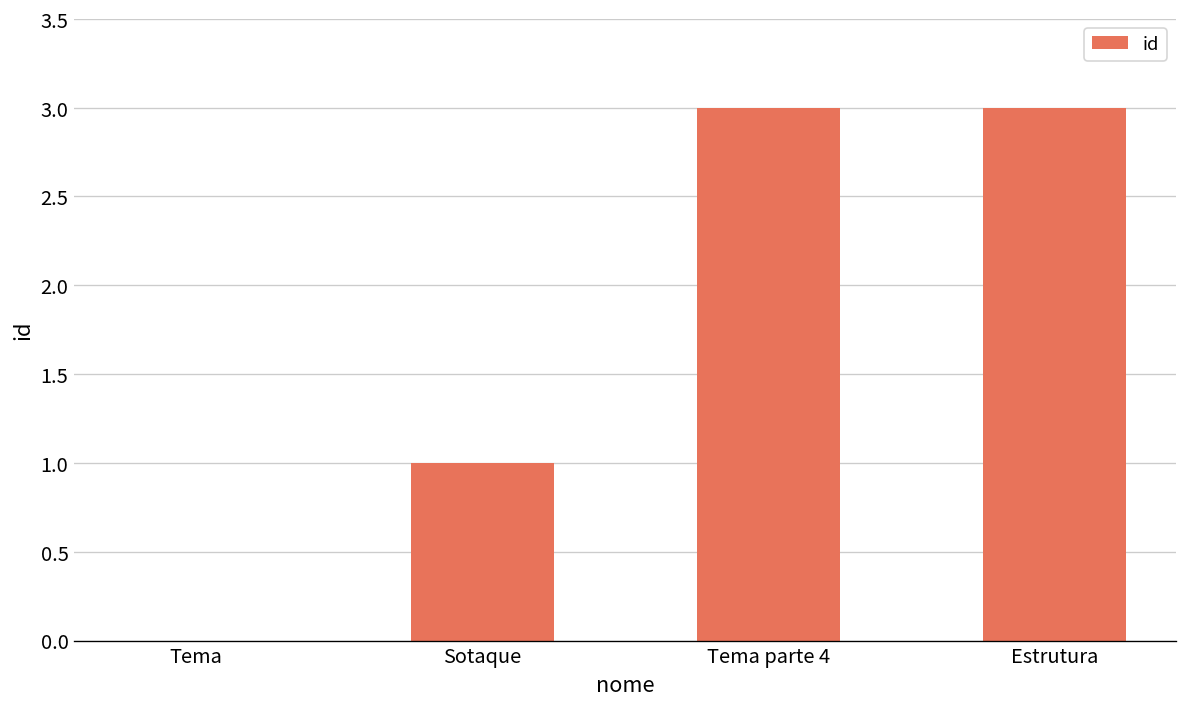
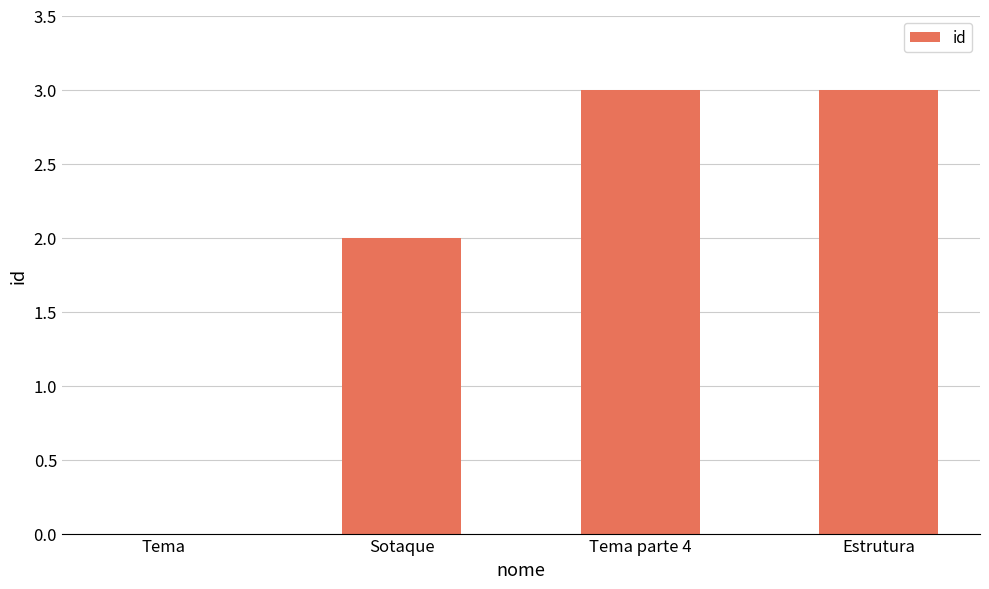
  {
    "Tema": 0,
-   "Sotaque": 1,
+   "Sotaque": 2,
    "Tema parte 4": 3,
    "Estrutura": 3
  }
